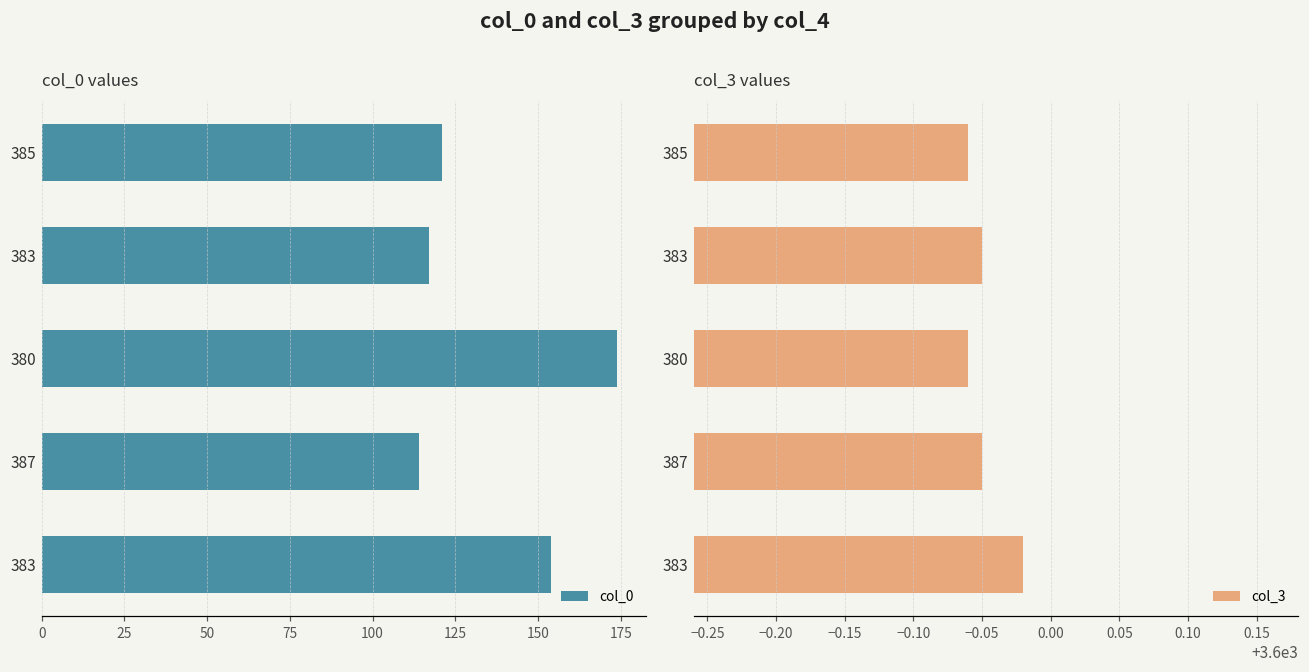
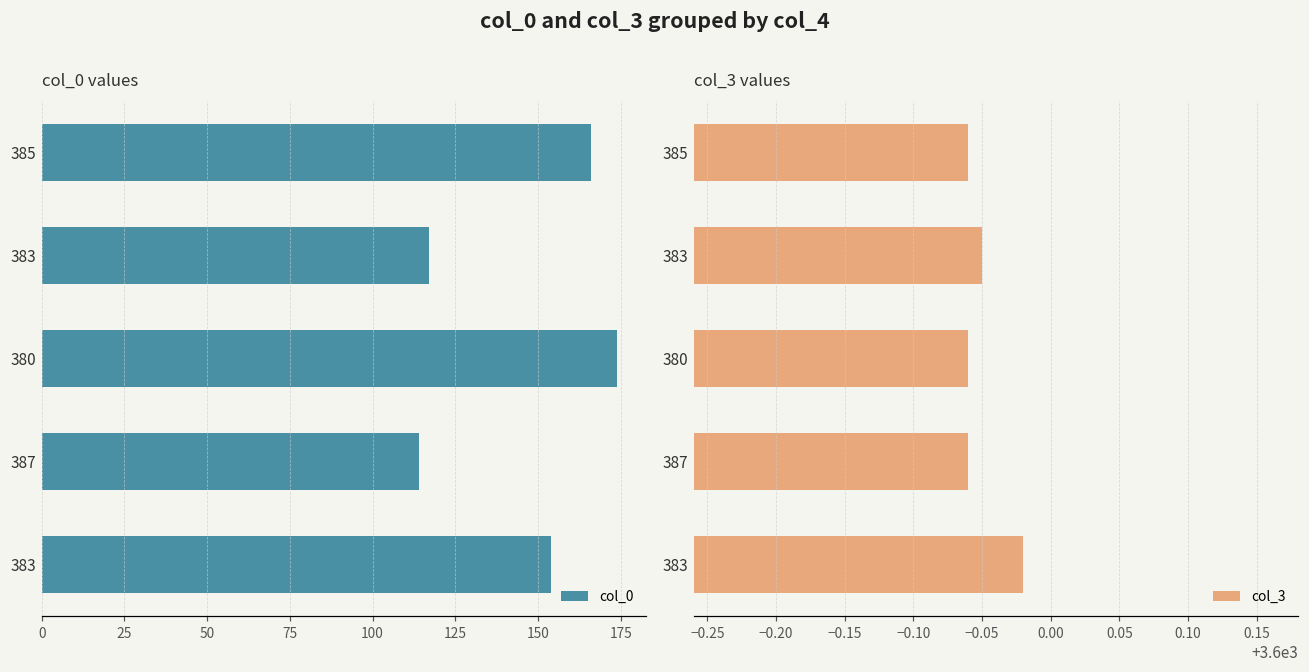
  {
    "col_0 values": {
-     "385": 121,
+     "385": 166,
      "380": 174,
      "387": 114
    },
    "col_3 values": {
      "385": 3599.94,
      "380": 3599.94,
-     "387": 3599.95
+     "387": 3599.94
    }
  }
